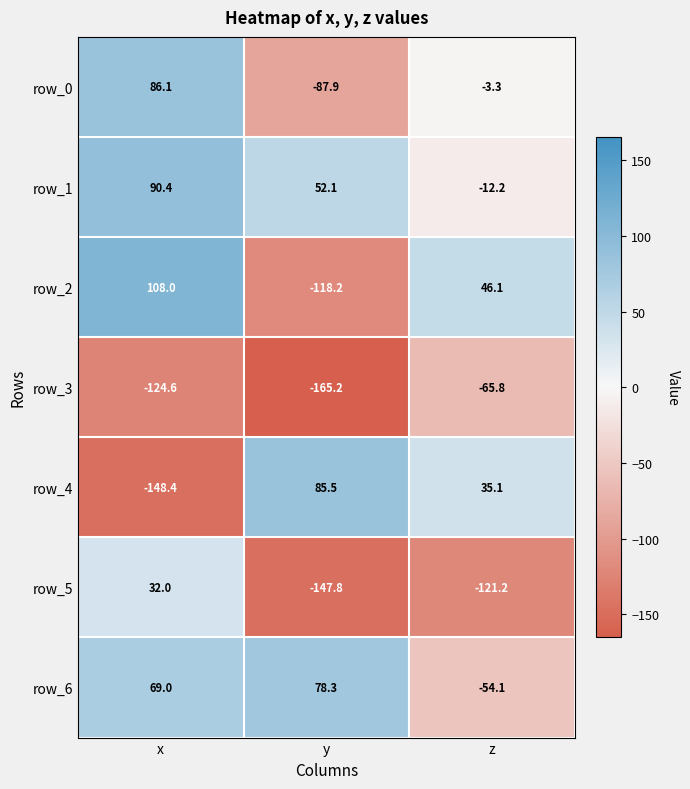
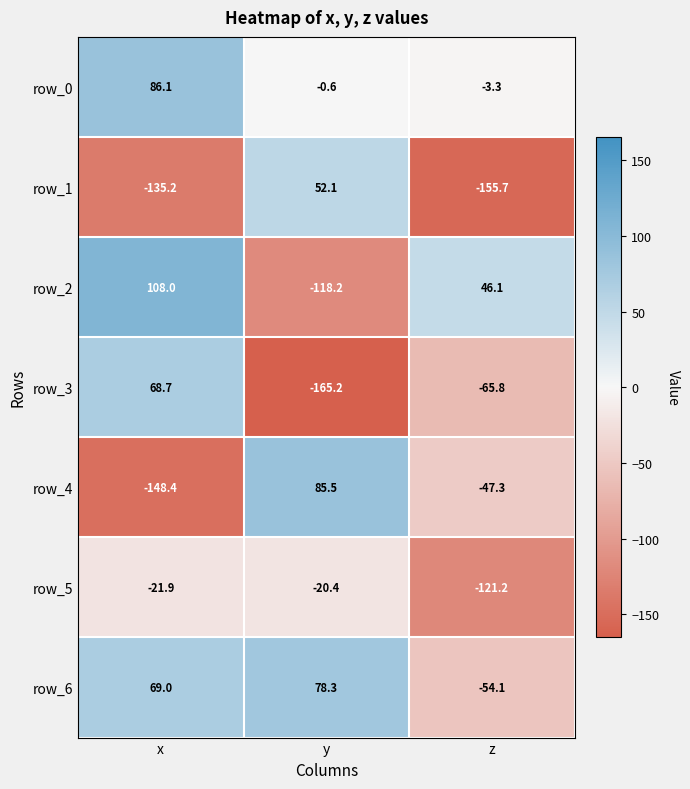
  {
    "row_0": {
      "x": 86.1,
-     "y": -87.9,
+     "y": -0.6,
      "z": -3.3
    },
    "row_1": {
-     "x": 90.4,
+     "x": -135.2,
      "y": 52.1,
-     "z": -12.2
+     "z": -155.7
    },
    "row_2": {
      "x": 108.0,
      "y": -118.2,
      "z": 46.1
    },
    "row_3": {
-     "x": -124.6,
+     "x": 68.7,
      "y": -165.2,
      "z": -65.8
    },
    "row_4": {
      "x": -148.4,
      "y": 85.5,
-     "z": 35.1
+     "z": -47.3
    },
    "row_5": {
-     "x": 32.0,
-     "y": -147.8,
+     "x": -21.9,
+     "y": -20.4,
      "z": -121.2
    },
    "row_6": {
      "x": 69.0,
      "y": 78.3,
      "z": -54.1
    }
  }
